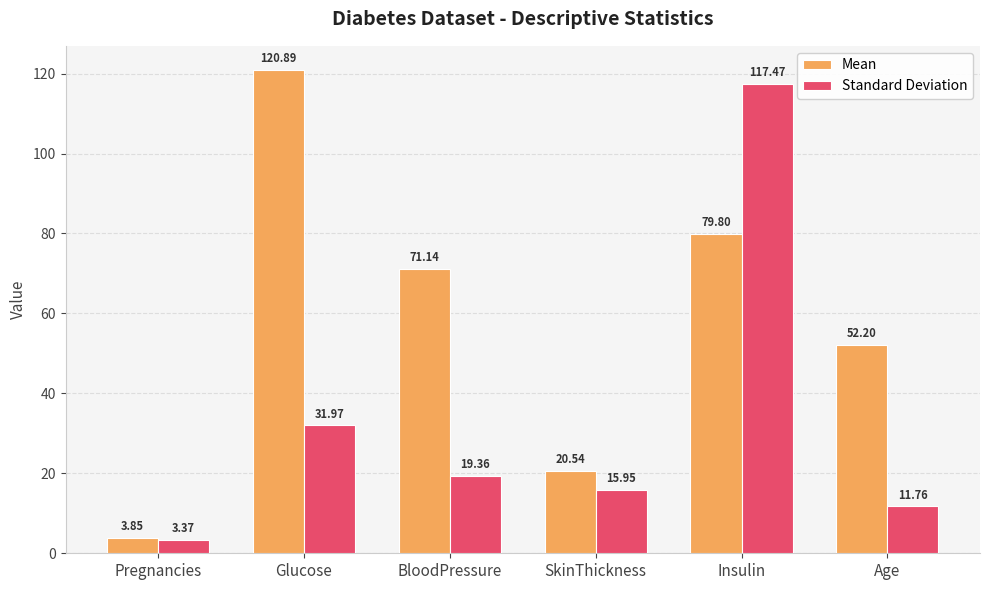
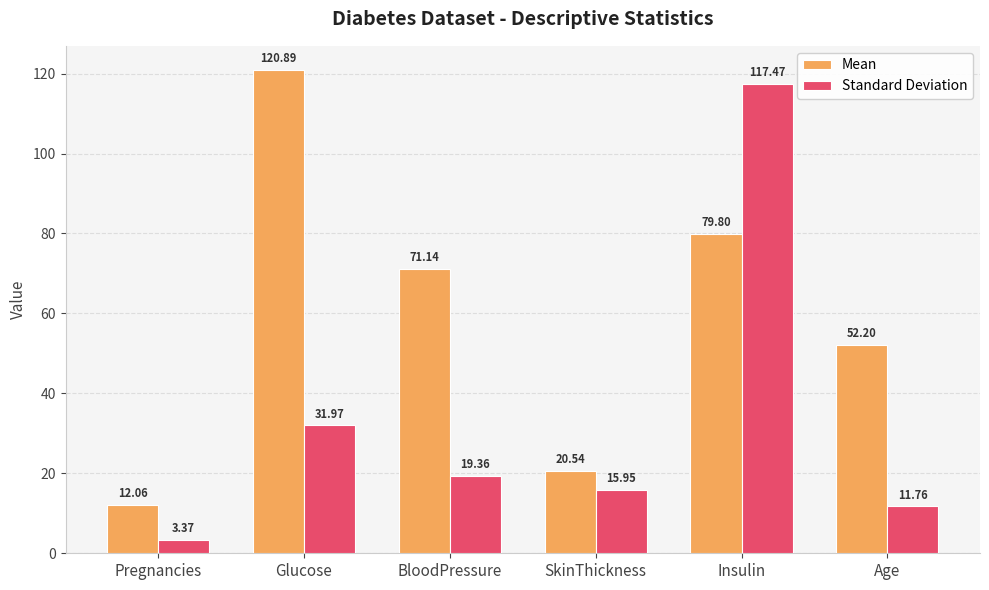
  {
    "Mean": {
-     "Pregnancies": 3.85,
+     "Pregnancies": 12.06,
      "Glucose": 120.89,
      "BloodPressure": 71.14,
      "SkinThickness": 20.54,
      "Insulin": 79.80,
      "Age": 52.20
    },
    "Standard Deviation": {
      "Pregnancies": 3.37,
      "Glucose": 31.97,
      "BloodPressure": 19.36,
      "SkinThickness": 15.95,
      "Insulin": 117.47,
      "Age": 11.76
    }
  }
